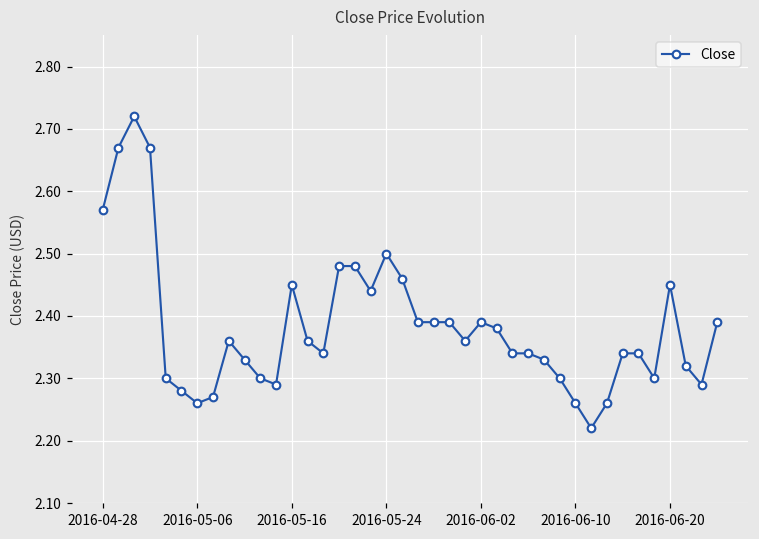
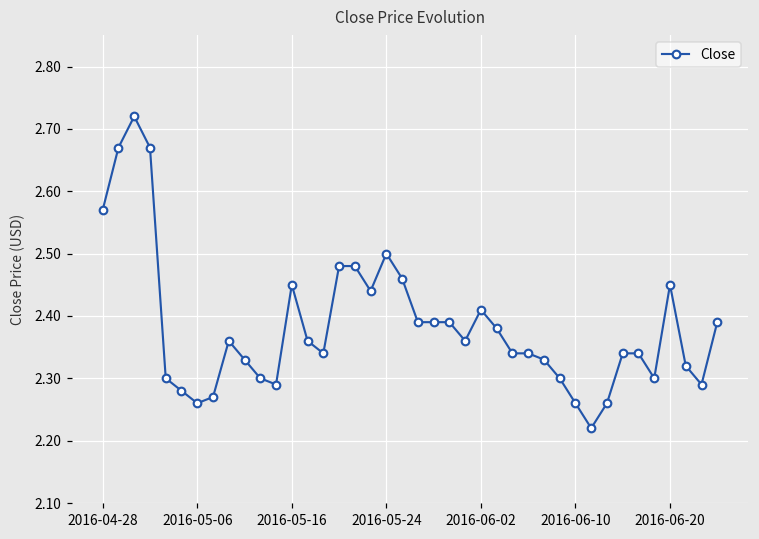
  {
    "2016-04-28": 2.57,
    "2016-05-06": 2.26,
    "2016-05-16": 2.45,
    "2016-05-24": 2.50,
-   "2016-06-02": 2.39,
+   "2016-06-02": 2.41,
    "2016-06-10": 2.26,
    "2016-06-20": 2.45
  }
